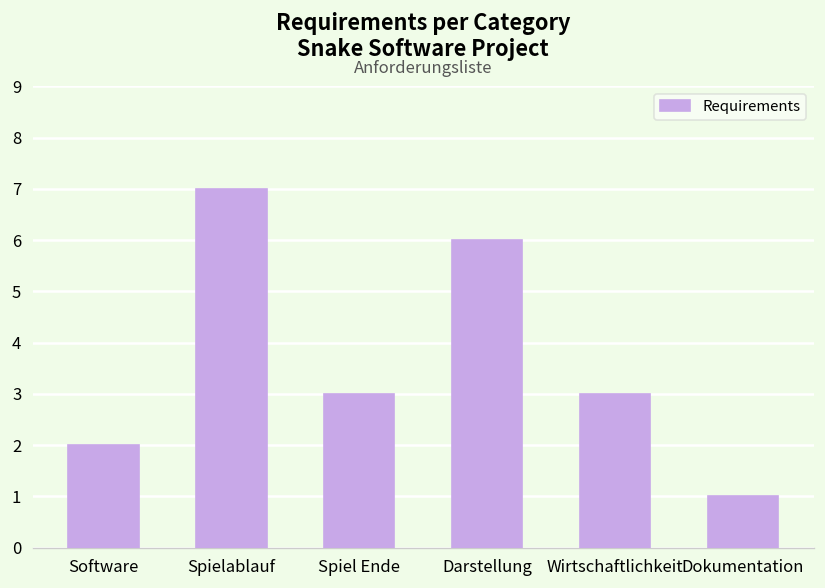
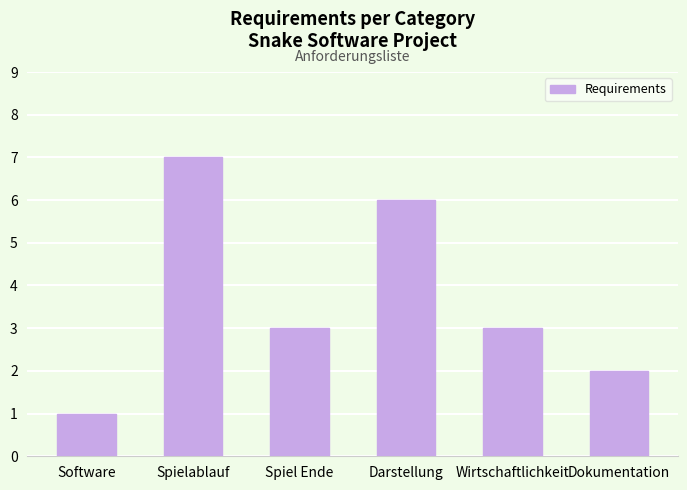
  {
-   "Software": 2,
+   "Software": 1,
    "Spielablauf": 7,
    "Spiel Ende": 3,
    "Darstellung": 6,
    "Wirtschaftlichkeit": 3,
-   "Dokumentation": 1
+   "Dokumentation": 2
  }
